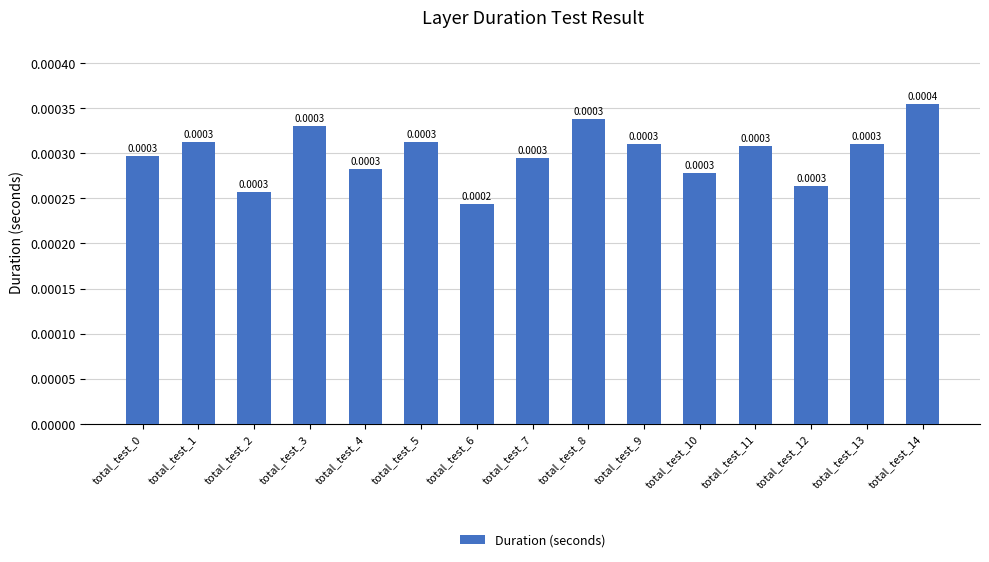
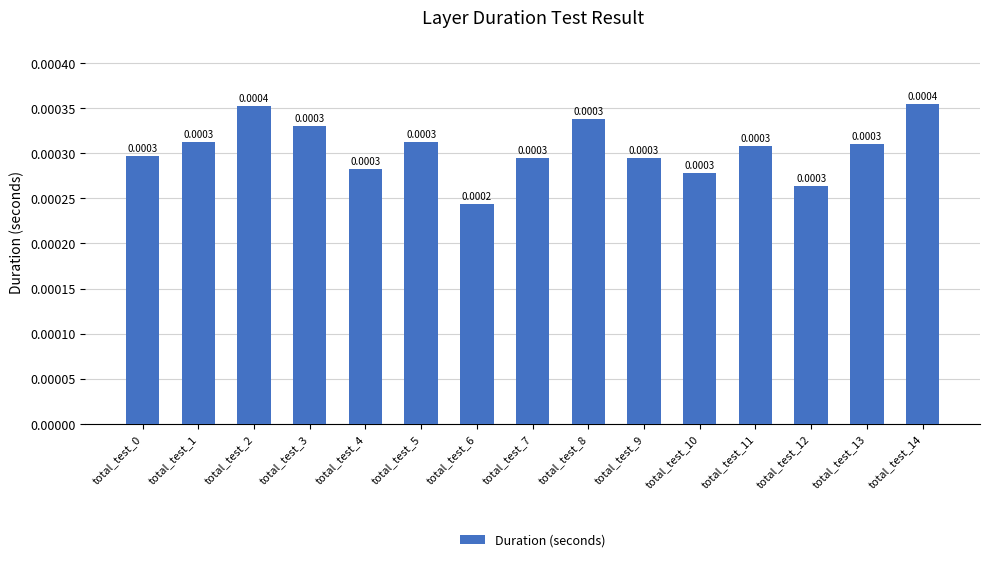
  {
    "total_test_0": 0.0003,
    "total_test_1": 0.0003,
-   "total_test_2": 0.0003,
+   "total_test_2": 0.0004,
    "total_test_3": 0.0003,
    "total_test_4": 0.0003,
    "total_test_5": 0.0003,
    "total_test_6": 0.0002,
    "total_test_7": 0.0003,
    "total_test_8": 0.0003,
-   "total_test_9": 0.00031,
+   "total_test_9": 0.00029,
    "total_test_10": 0.0003,
    "total_test_11": 0.0003,
    "total_test_12": 0.0003,
    "total_test_13": 0.0003,
    "total_test_14": 0.0004
  }
